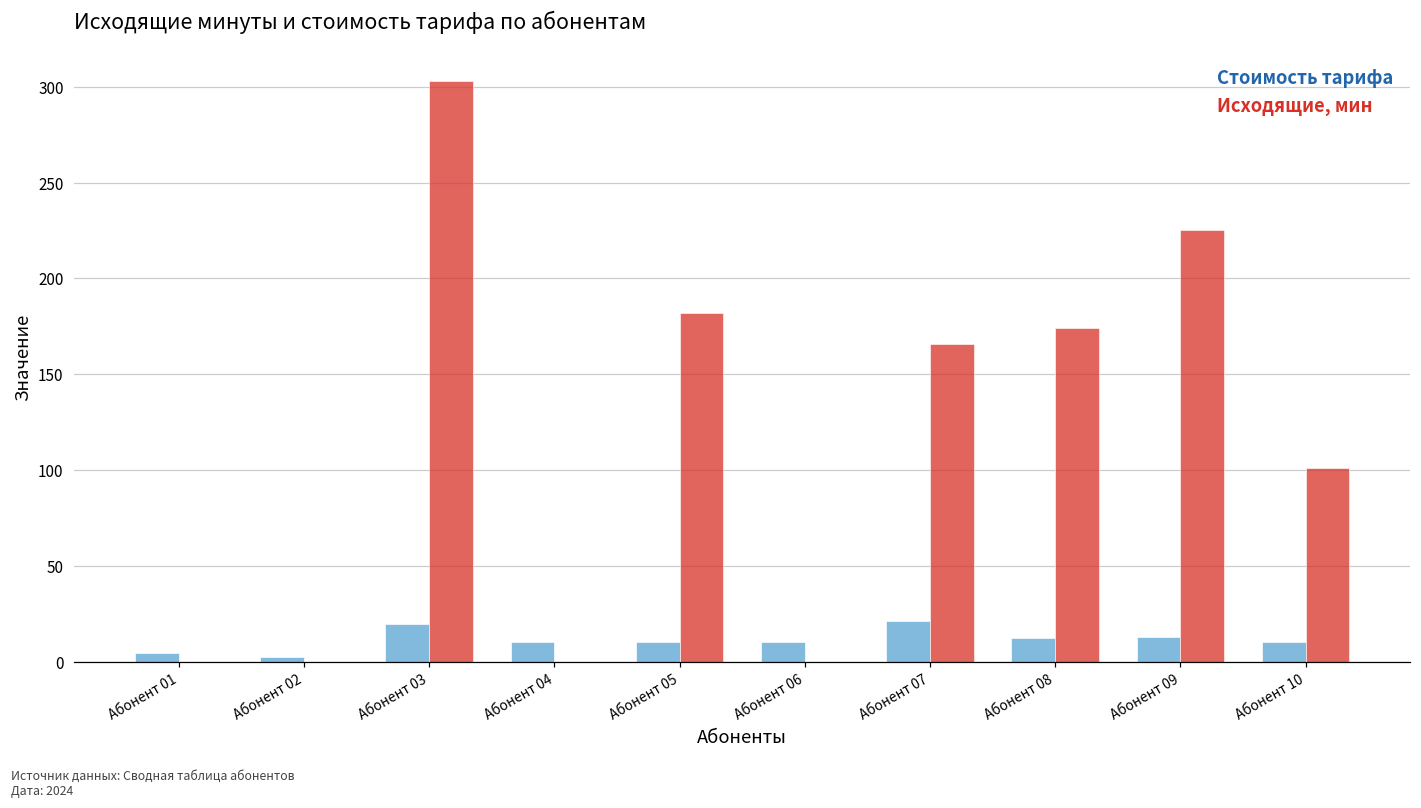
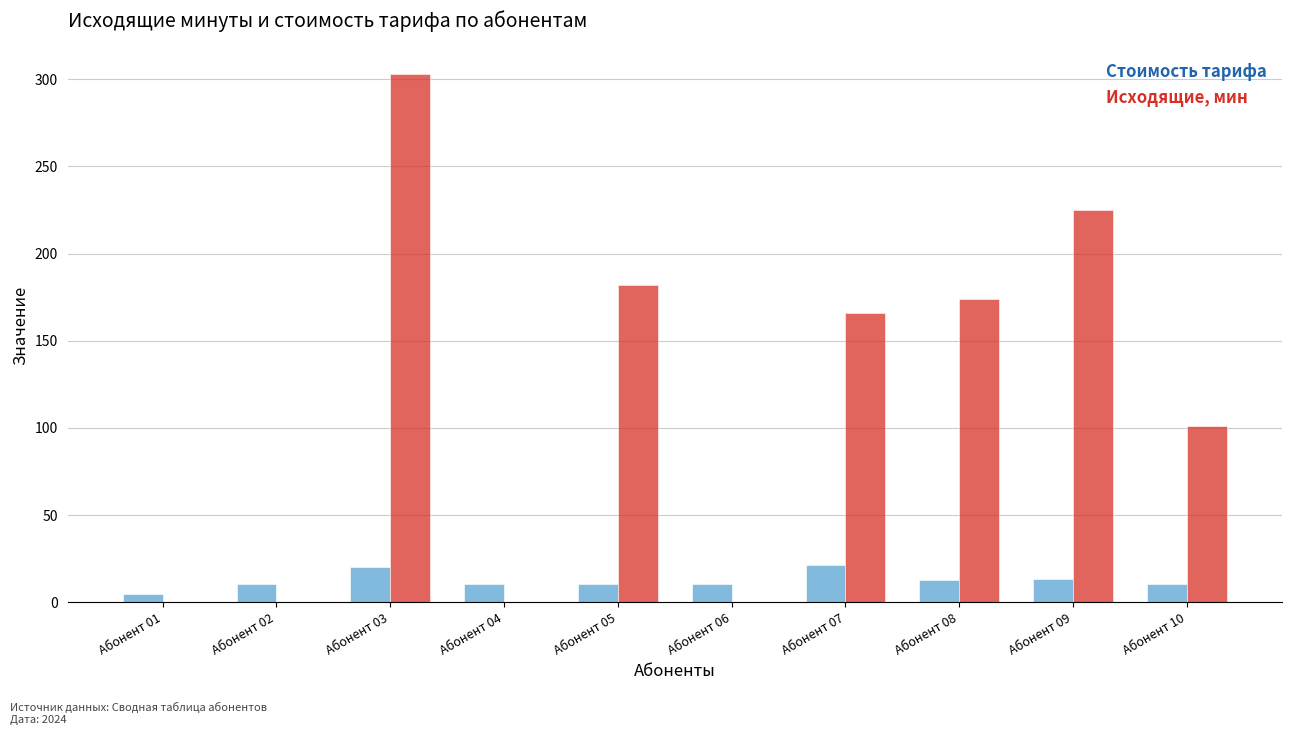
  {
    "Стоимость тарифа": {
      "Абонент 01": 5,
-     "Абонент 02": 3,
+     "Абонент 02": 11,
      "Абонент 03": 20,
      "Абонент 04": 11,
      "Абонент 05": 11,
      "Абонент 06": 11,
      "Абонент 07": 21,
      "Абонент 08": 13,
      "Абонент 09": 13,
      "Абонент 10": 11
    },
    "Исходящие, мин": {
      "Абонент 01": 0,
      "Абонент 02": 0,
      "Абонент 03": 303,
      "Абонент 04": 0,
      "Абонент 05": 182,
      "Абонент 06": 0,
      "Абонент 07": 166,
      "Абонент 08": 174,
      "Абонент 09": 225,
      "Абонент 10": 101
    }
  }
